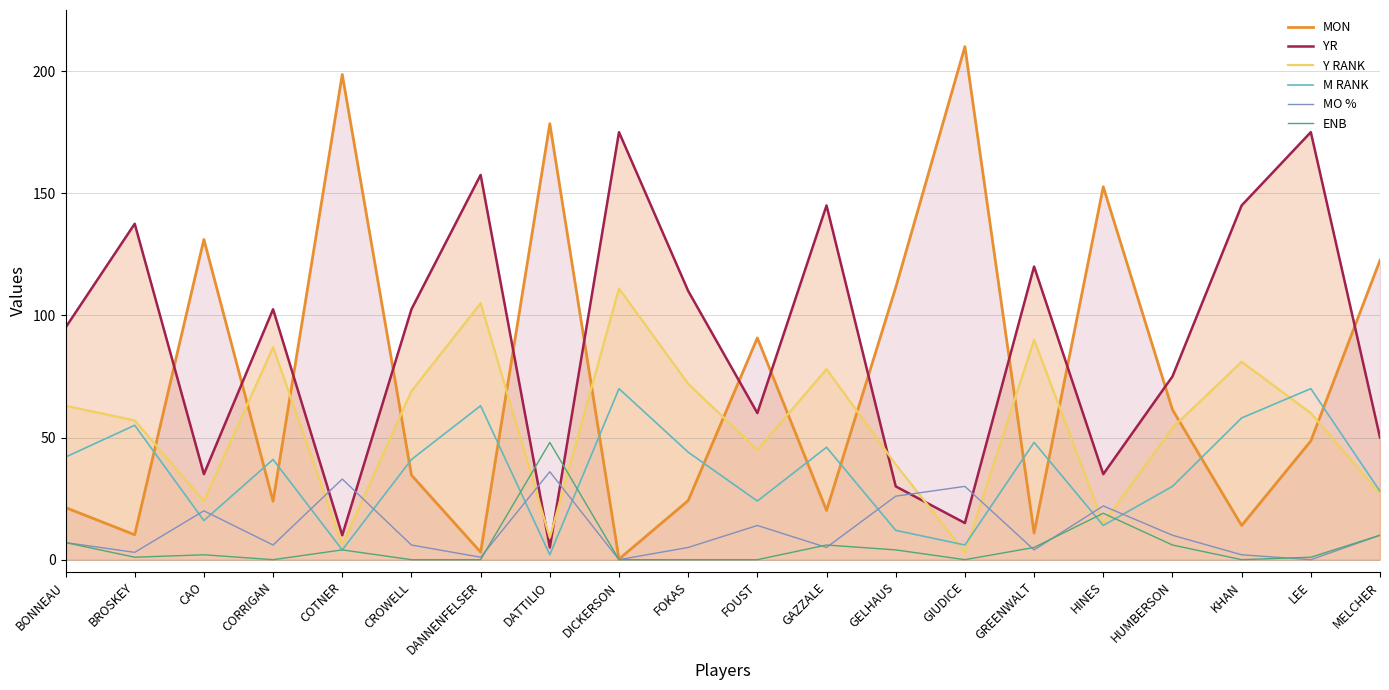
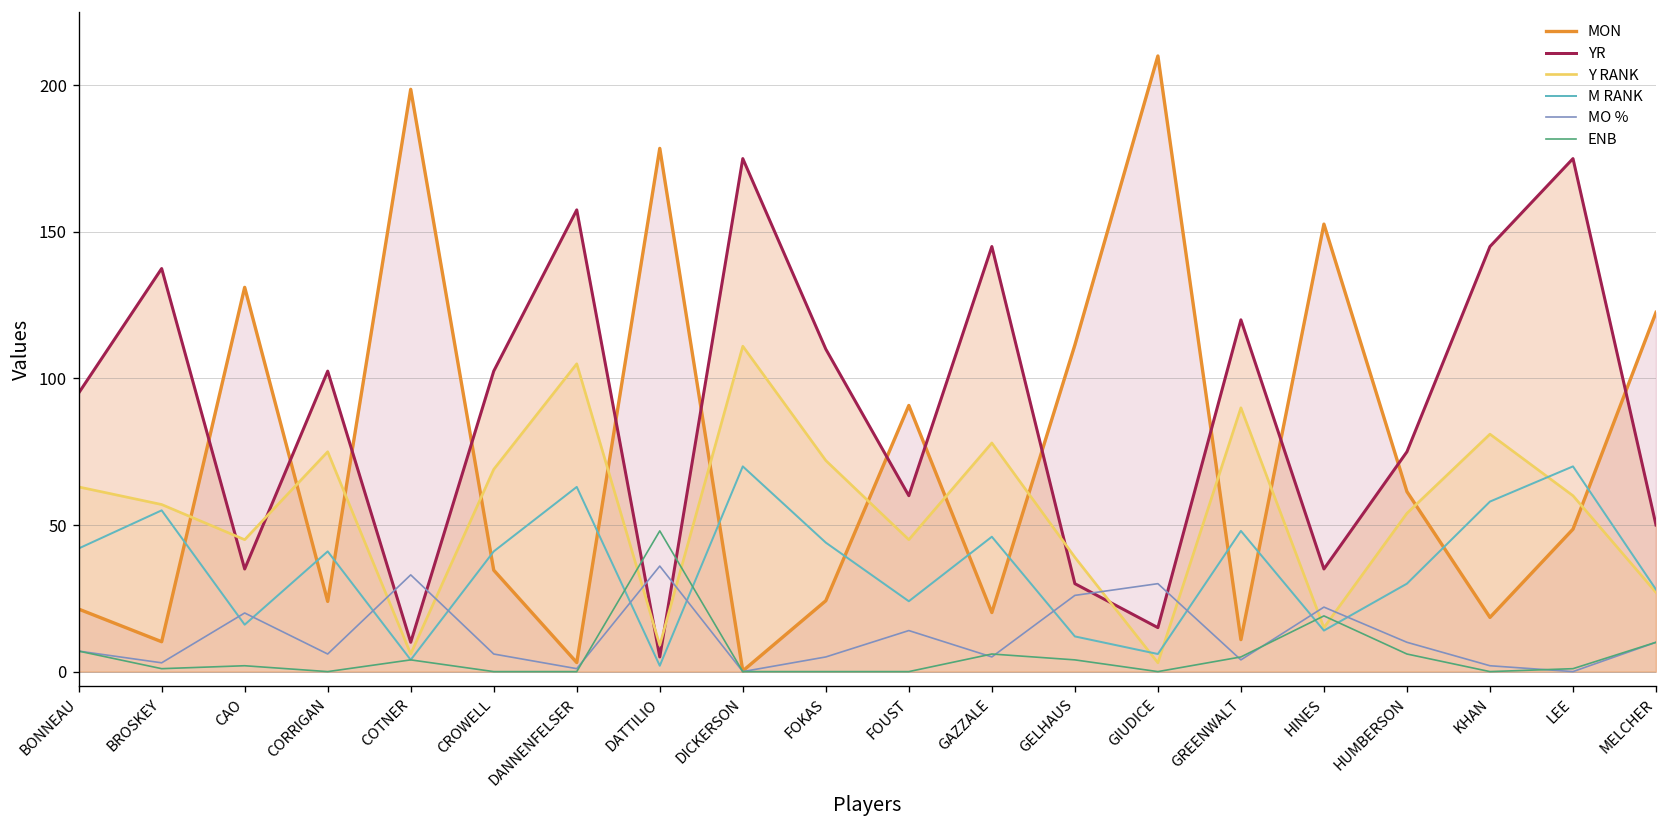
  {
    "MON": {
      "BONNEAU": 21,
      "BROSKEY": 10,
      "CAO": 131,
      "CORRIGAN": 24,
      "COTNER": 199,
      "CROWELL": 35,
      "DANNENFELSER": 3,
      "DATTILIO": 178,
      "FOKAS": 24,
      "FOUST": 91,
      "GAZZALE": 20,
      "GELHAUS": 111,
      "GIUDICE": 210,
      "GREENWALT": 11,
      "HINES": 153,
      "HUMBERSON": 61,
-     "KHAN": 14,
+     "KHAN": 18,
      "LEE": 49,
      "MELCHER": 123
    },
    "YR": {
      "BONNEAU": 95,
      "BROSKEY": 138,
      "CAO": 35,
      "CORRIGAN": 103,
      "COTNER": 10,
      "CROWELL": 103,
      "DANNENFELSER": 158,
      "DATTILIO": 5,
      "DICKERSON": 175,
      "FOKAS": 110,
      "FOUST": 60,
      "GAZZALE": 145,
      "GELHAUS": 30,
      "GIUDICE": 15,
      "GREENWALT": 120,
      "HINES": 35,
      "HUMBERSON": 75,
      "KHAN": 145,
      "LEE": 175,
      "MELCHER": 50
    },
    "Y RANK": {
      "BONNEAU": 63,
      "BROSKEY": 57,
-     "CAO": 24,
-     "CORRIGAN": 87,
+     "CAO": 45,
+     "CORRIGAN": 75,
      "COTNER": 6,
      "CROWELL": 69,
      "DANNENFELSER": 105,
      "DATTILIO": 9,
      "DICKERSON": 111,
      "FOKAS": 72,
      "FOUST": 45,
      "GAZZALE": 78,
      "GELHAUS": 39,
      "GIUDICE": 3,
      "GREENWALT": 90,
      "HUMBERSON": 54,
      "KHAN": 81,
      "LEE": 60
    },
    "ENB": {
      "BROSKEY": 1,
      "CAO": 2,
      "CORRIGAN": 0,
      "CROWELL": 0,
      "DATTILIO": 48,
      "FOKAS": 0,
      "FOUST": 0,
      "GELHAUS": 4,
      "GIUDICE": 0,
      "HINES": 19,
      "HUMBERSON": 6,
      "KHAN": 0
    }
  }
